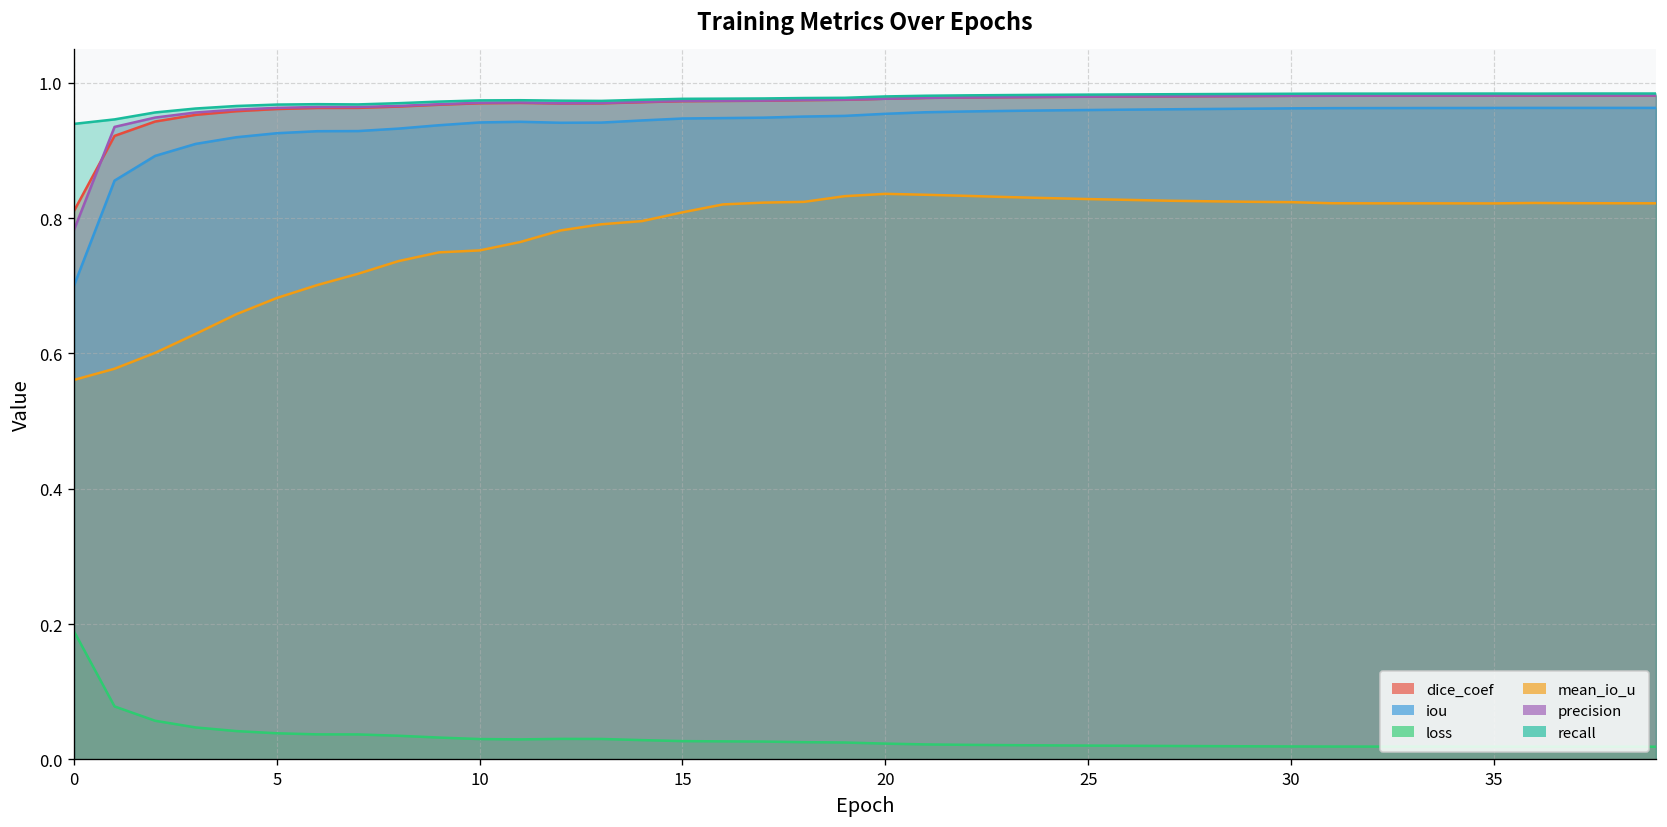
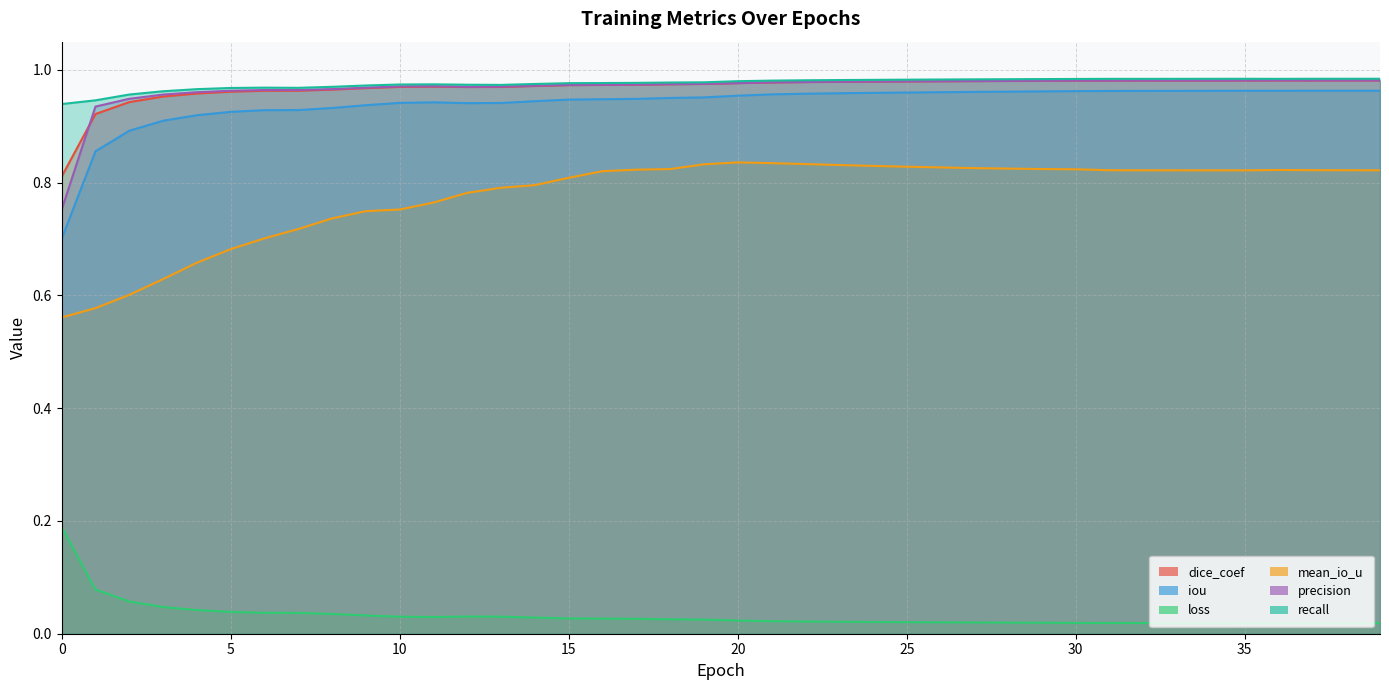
  {
    "precision": {
-     "0": 0.78
+     "0": 0.75
    }
  }
